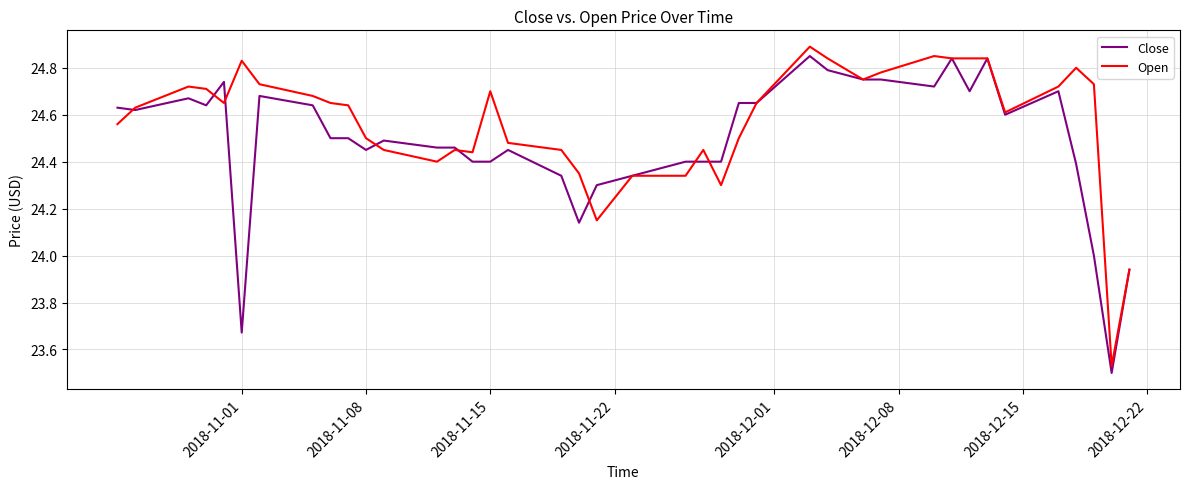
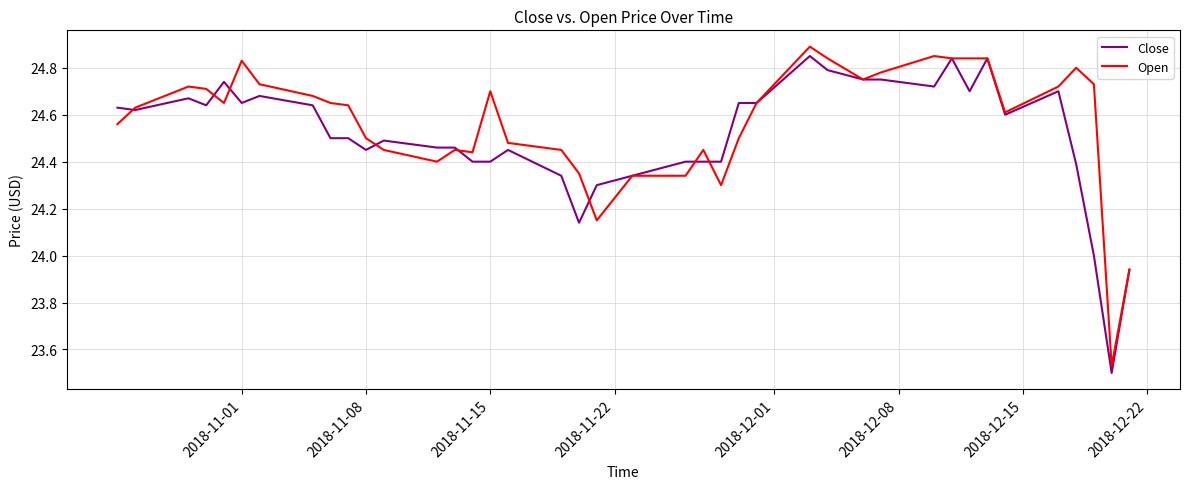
  {
    "Close": {
-     "2018-11-01": 23.67,
+     "2018-11-01": 24.65,
      "2018-11-08": 24.45,
      "2018-11-15": 24.40
    },
    "Open": {
      "2018-11-01": 24.83,
      "2018-11-08": 24.50,
      "2018-11-15": 24.70
    }
  }
